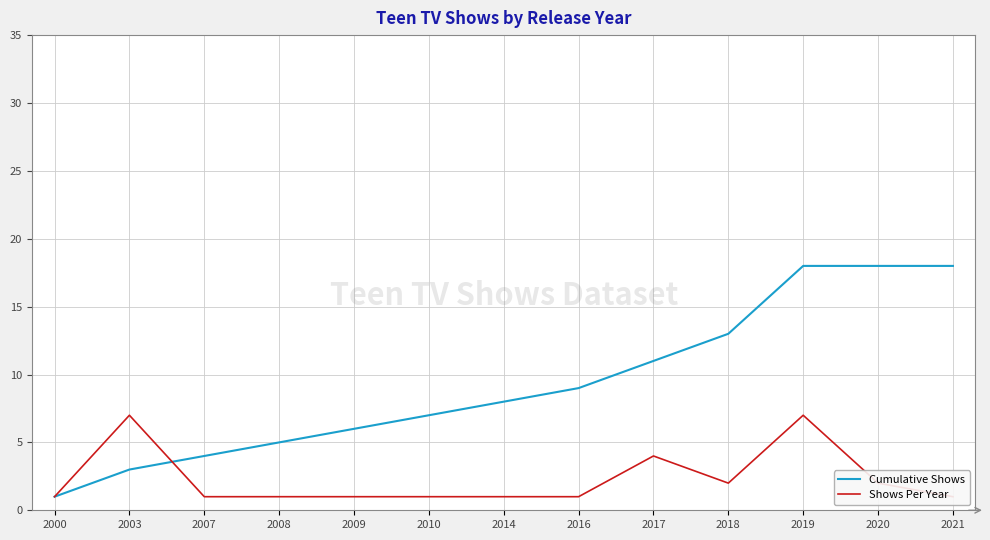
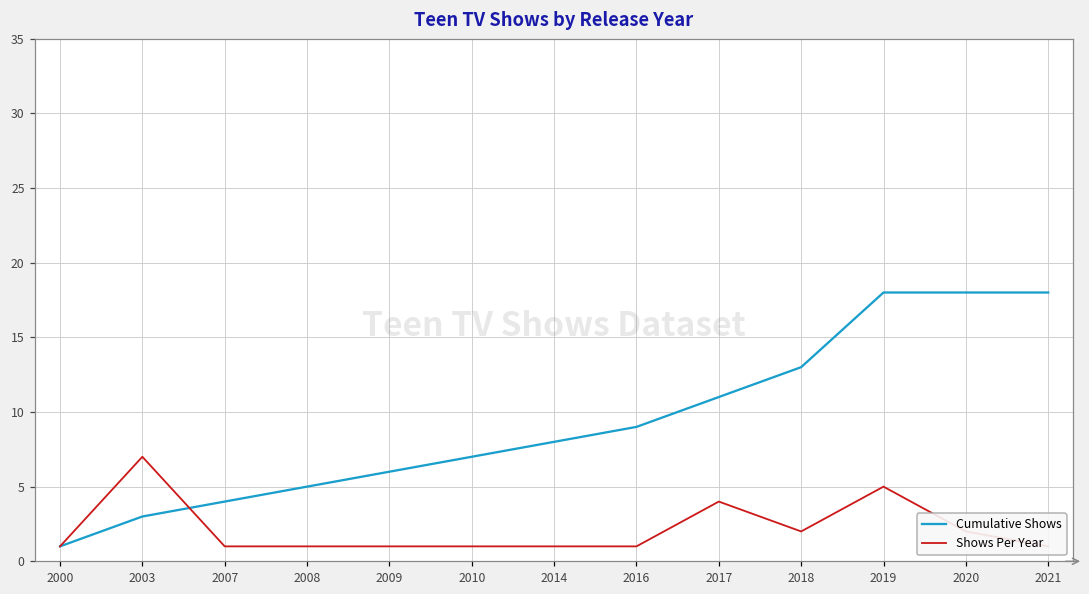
  {
    "Cumulative Shows": {
      "2003": 3,
      "2007": 4,
      "2008": 5,
      "2009": 6,
      "2010": 7,
      "2014": 8,
      "2016": 9,
      "2017": 11,
      "2018": 13,
      "2019": 18,
      "2020": 18,
      "2021": 18
    },
    "Shows Per Year": {
      "2003": 7,
      "2007": 1,
      "2008": 1,
      "2009": 1,
      "2010": 1,
      "2014": 1,
      "2016": 1,
      "2017": 4,
      "2018": 2,
-     "2019": 7
+     "2019": 5
    }
  }
